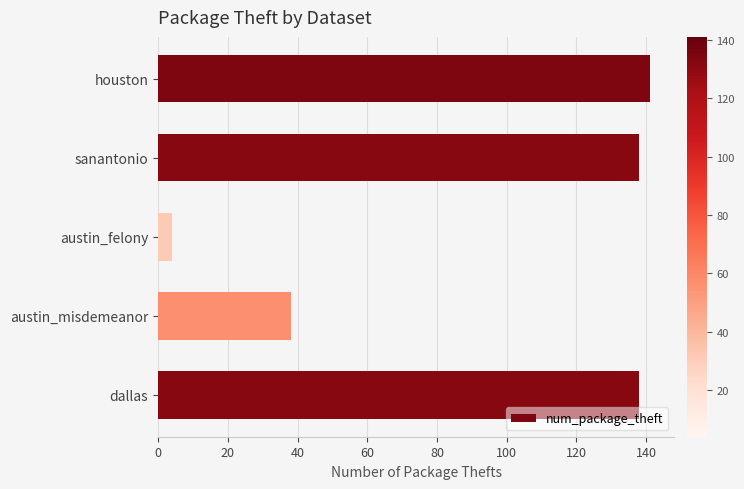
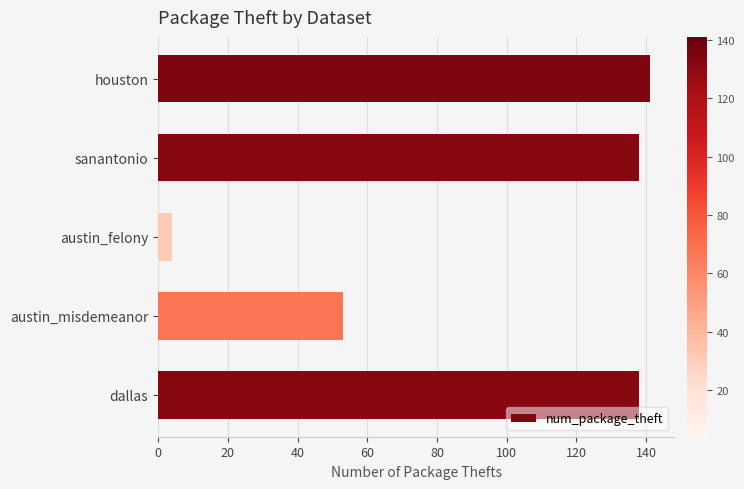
  {
    "houston": 141,
    "sanantonio": 138,
    "austin_felony": 4,
-   "austin_misdemeanor": 38,
+   "austin_misdemeanor": 53,
    "dallas": 138
  }
